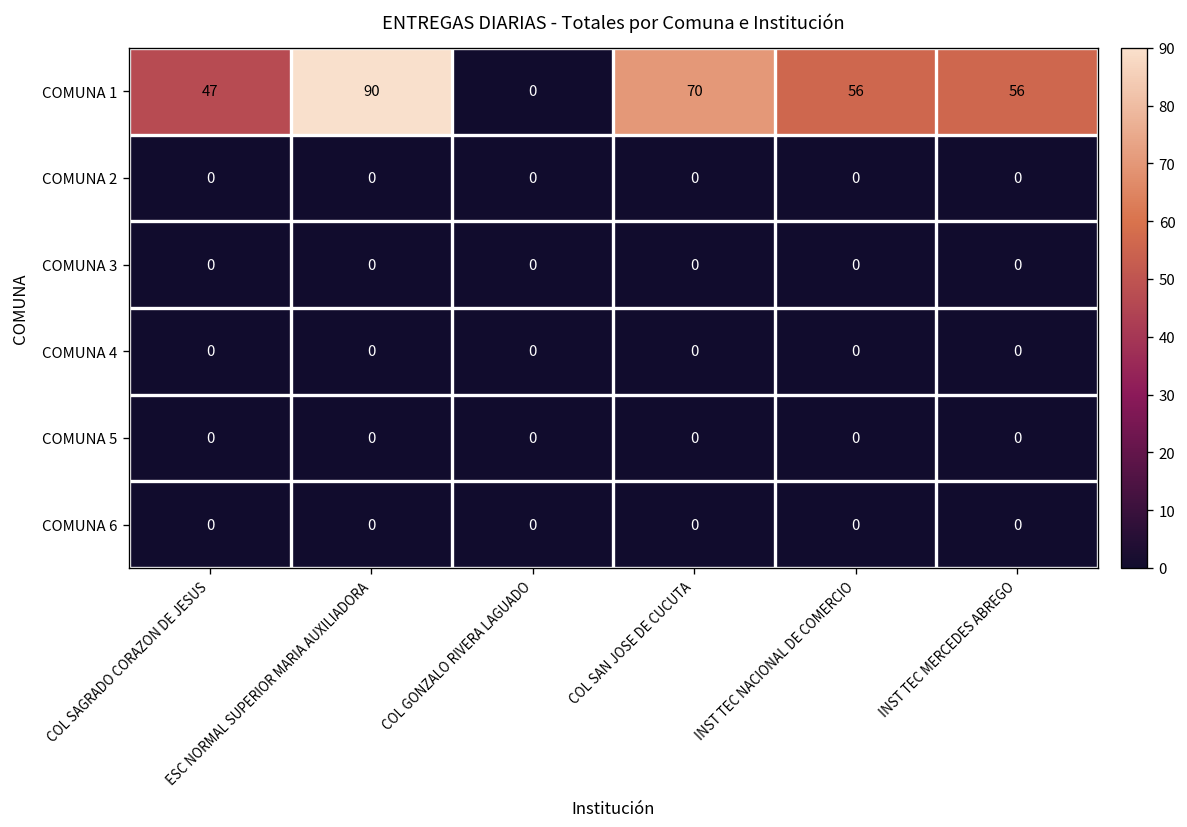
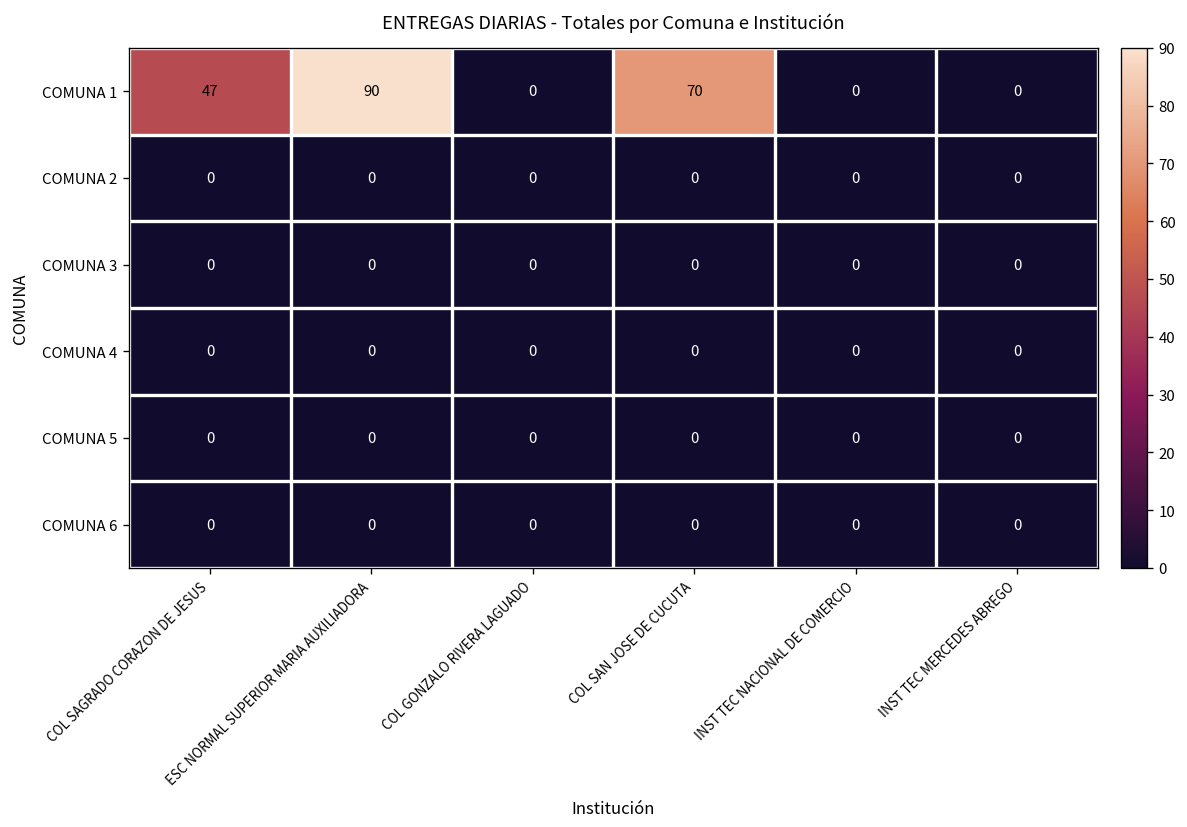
  {
    "COMUNA 1": {
      "COL SAGRADO CORAZON DE JESUS": 47,
      "ESC NORMAL SUPERIOR MARIA AUXILIADORA": 90,
      "COL GONZALO RIVERA LAGUADO": 0,
      "COL SAN JOSE DE CUCUTA": 70,
-     "INST TEC NACIONAL DE COMERCIO": 56,
-     "INST TEC MERCEDES ABREGO": 56
+     "INST TEC NACIONAL DE COMERCIO": 0,
+     "INST TEC MERCEDES ABREGO": 0
    },
    "COMUNA 2": {
      "COL SAGRADO CORAZON DE JESUS": 0,
      "ESC NORMAL SUPERIOR MARIA AUXILIADORA": 0,
      "COL GONZALO RIVERA LAGUADO": 0,
      "COL SAN JOSE DE CUCUTA": 0,
      "INST TEC NACIONAL DE COMERCIO": 0,
      "INST TEC MERCEDES ABREGO": 0
    },
    "COMUNA 3": {
      "COL SAGRADO CORAZON DE JESUS": 0,
      "ESC NORMAL SUPERIOR MARIA AUXILIADORA": 0,
      "COL GONZALO RIVERA LAGUADO": 0,
      "COL SAN JOSE DE CUCUTA": 0,
      "INST TEC NACIONAL DE COMERCIO": 0,
      "INST TEC MERCEDES ABREGO": 0
    },
    "COMUNA 4": {
      "COL SAGRADO CORAZON DE JESUS": 0,
      "ESC NORMAL SUPERIOR MARIA AUXILIADORA": 0,
      "COL GONZALO RIVERA LAGUADO": 0,
      "COL SAN JOSE DE CUCUTA": 0,
      "INST TEC NACIONAL DE COMERCIO": 0,
      "INST TEC MERCEDES ABREGO": 0
    },
    "COMUNA 5": {
      "COL SAGRADO CORAZON DE JESUS": 0,
      "ESC NORMAL SUPERIOR MARIA AUXILIADORA": 0,
      "COL GONZALO RIVERA LAGUADO": 0,
      "COL SAN JOSE DE CUCUTA": 0,
      "INST TEC NACIONAL DE COMERCIO": 0,
      "INST TEC MERCEDES ABREGO": 0
    },
    "COMUNA 6": {
      "COL SAGRADO CORAZON DE JESUS": 0,
      "ESC NORMAL SUPERIOR MARIA AUXILIADORA": 0,
      "COL GONZALO RIVERA LAGUADO": 0,
      "COL SAN JOSE DE CUCUTA": 0,
      "INST TEC NACIONAL DE COMERCIO": 0,
      "INST TEC MERCEDES ABREGO": 0
    }
  }
